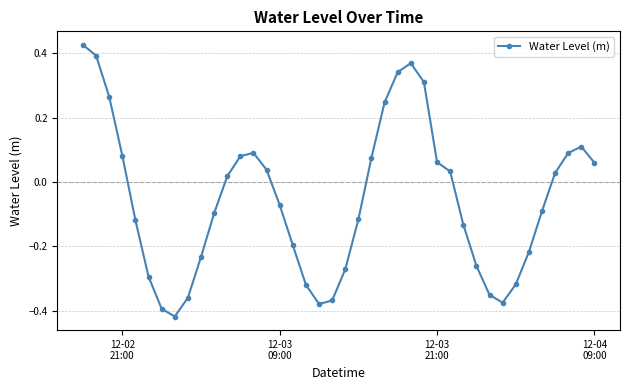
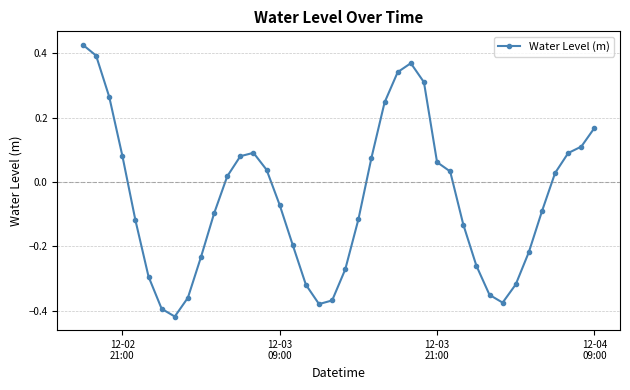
  {
    "12-02 21:00": 0.08,
    "12-03 09:00": -0.07,
    "12-03 21:00": 0.06,
-   "12-04 09:00": 0.06
+   "12-04 09:00": 0.17
  }
